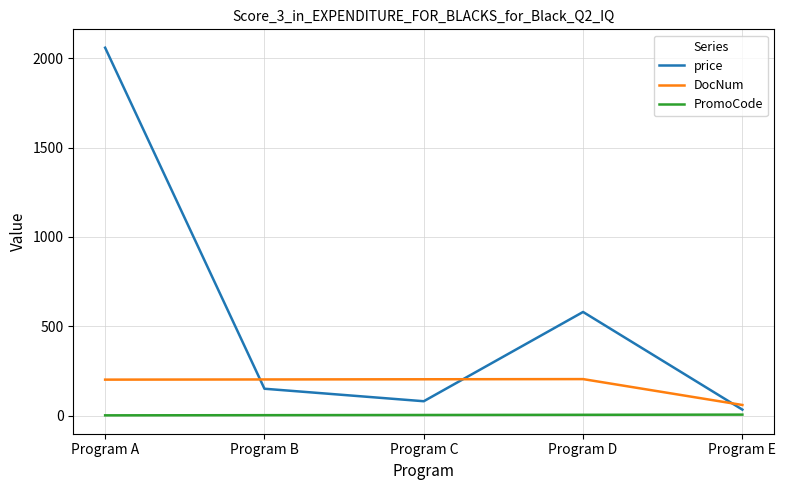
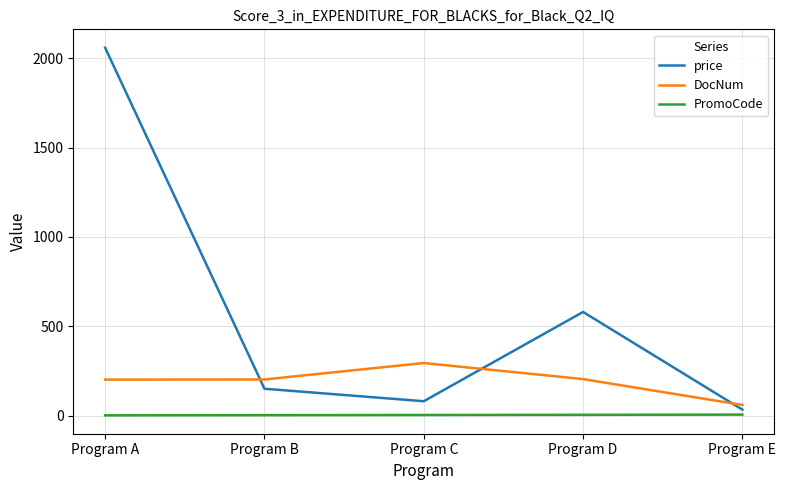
  {
    "price": {
      "Program A": 2060,
      "Program B": 150,
      "Program C": 80,
      "Program D": 580,
      "Program E": 30
    },
    "DocNum": {
      "Program A": 200,
      "Program B": 200,
-     "Program C": 200,
+     "Program C": 290,
      "Program D": 200,
      "Program E": 60
    },
    "PromoCode": {
      "Program A": 0,
      "Program B": 0,
      "Program C": 0,
      "Program D": 0,
      "Program E": 10
    }
  }
